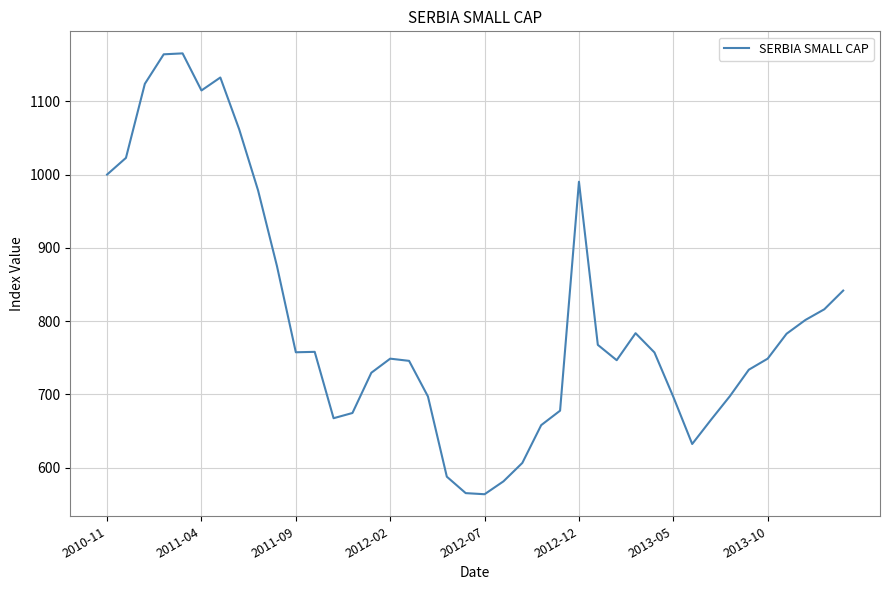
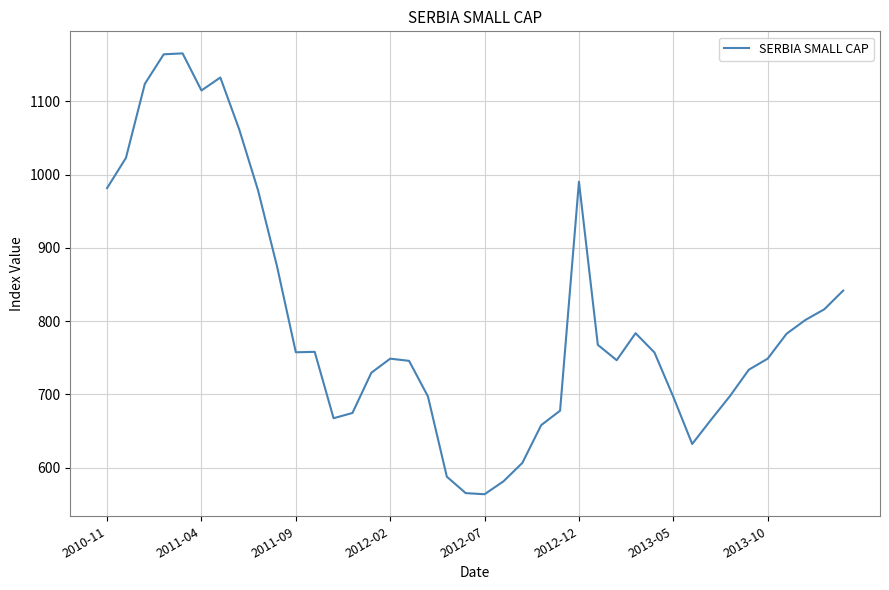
  {
-   "2010-11": 1000,
+   "2010-11": 980,
    "2011-04": 1110,
    "2011-09": 760,
    "2012-02": 750,
    "2012-07": 560,
    "2012-12": 990,
    "2013-05": 700,
    "2013-10": 750
  }
